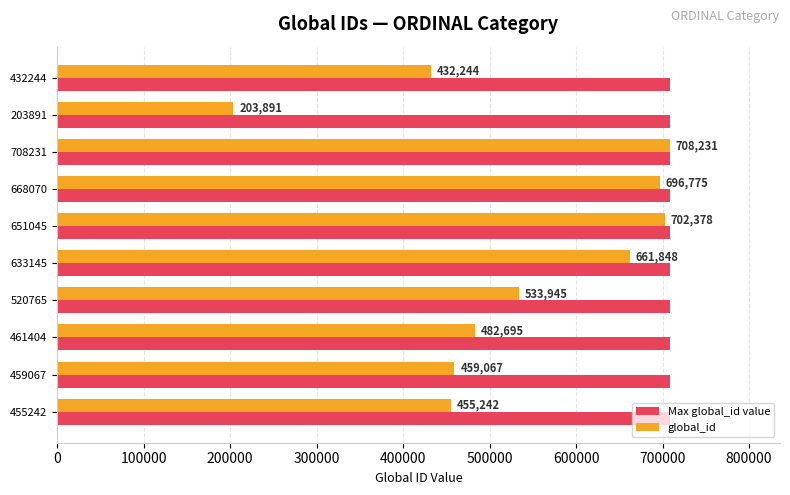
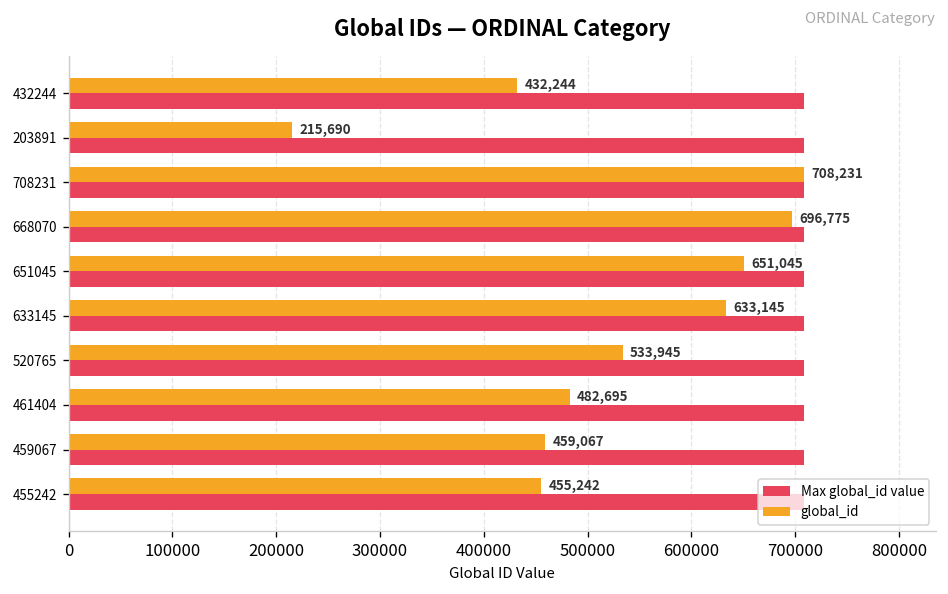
  {
    "Max global_id value": {
      "432244": "710000",
      "520765": "710000",
      "461404": "710000",
      "459067": "710000"
    },
    "global_id": {
      "432244": "432,244",
-     "203891": "203,891",
+     "203891": "215,690",
      "708231": "708,231",
      "668070": "696,775",
-     "651045": "702,378",
-     "633145": "661,848",
+     "651045": "651,045",
+     "633145": "633,145",
      "520765": "533,945",
      "461404": "482,695",
      "459067": "459,067",
      "455242": "455,242"
    }
  }
